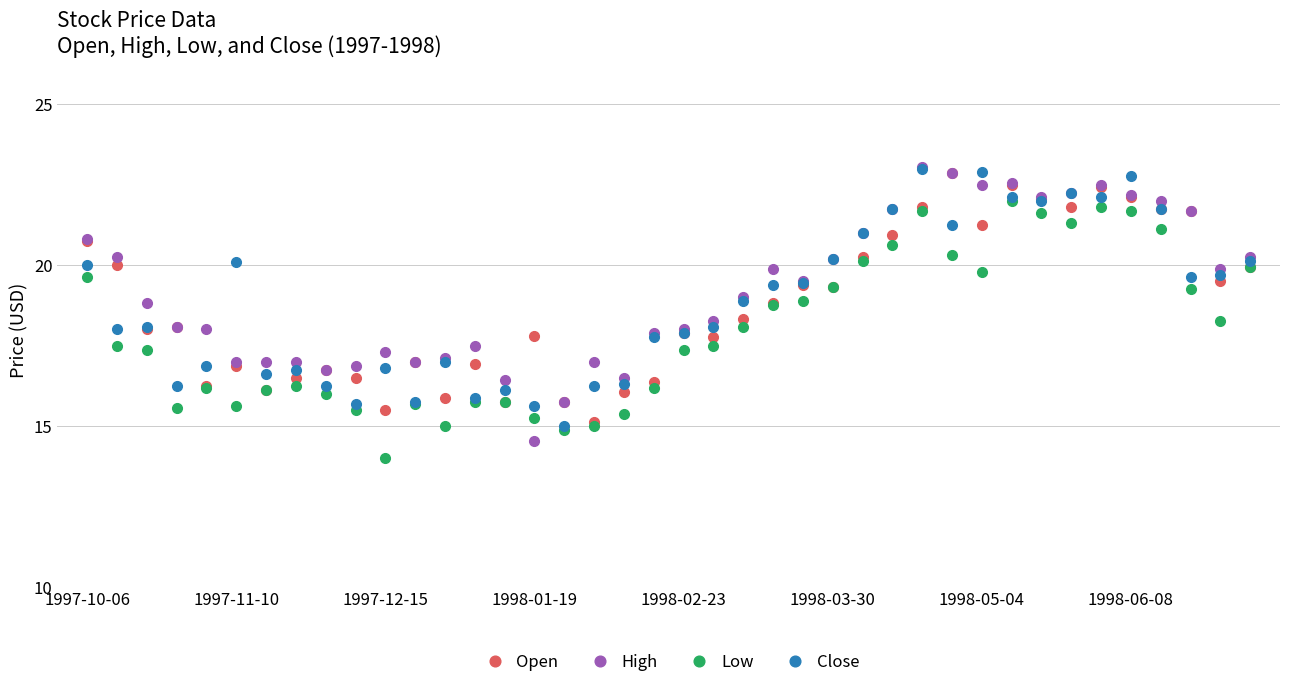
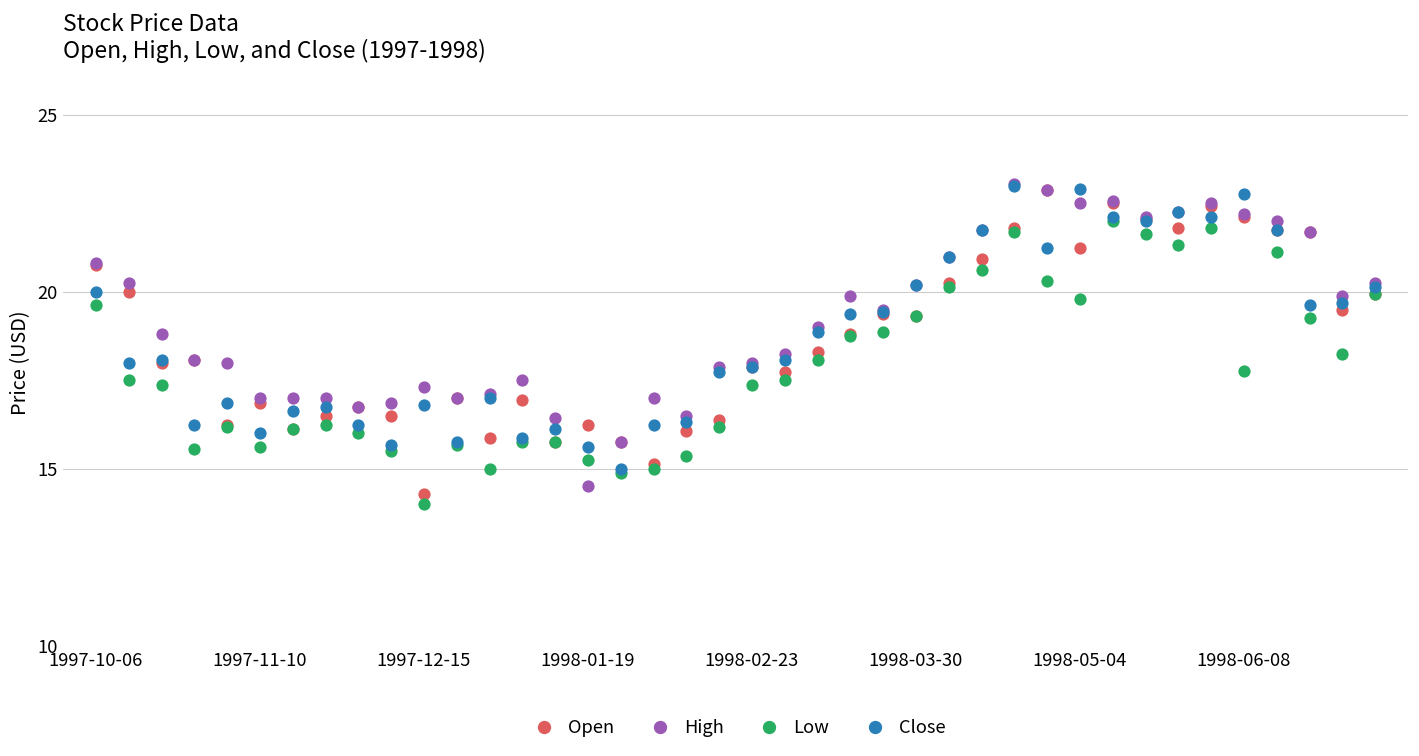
  {
    "Open": {
      "1997-11-10": 16.9,
-     "1997-12-15": 15.5,
-     "1998-01-19": 17.8,
+     "1997-12-15": 14.3,
+     "1998-01-19": 16.3,
      "1998-05-04": 21.3
    },
    "High": {
      "1997-11-10": 17.0,
      "1997-12-15": 17.3,
      "1998-01-19": 14.5,
      "1998-02-23": 18.0,
      "1998-05-04": 22.5
    },
    "Low": {
      "1997-10-06": 19.6,
      "1997-11-10": 15.6,
      "1997-12-15": 14.0,
      "1998-01-19": 15.3,
      "1998-02-23": 17.4,
      "1998-05-04": 19.8,
-     "1998-06-08": 21.7
+     "1998-06-08": 17.8
    },
    "Close": {
      "1997-10-06": 20.0,
-     "1997-11-10": 20.1,
+     "1997-11-10": 16.0,
      "1997-12-15": 16.8,
      "1998-01-19": 15.6,
      "1998-05-04": 22.9,
      "1998-06-08": 22.8
    }
  }
